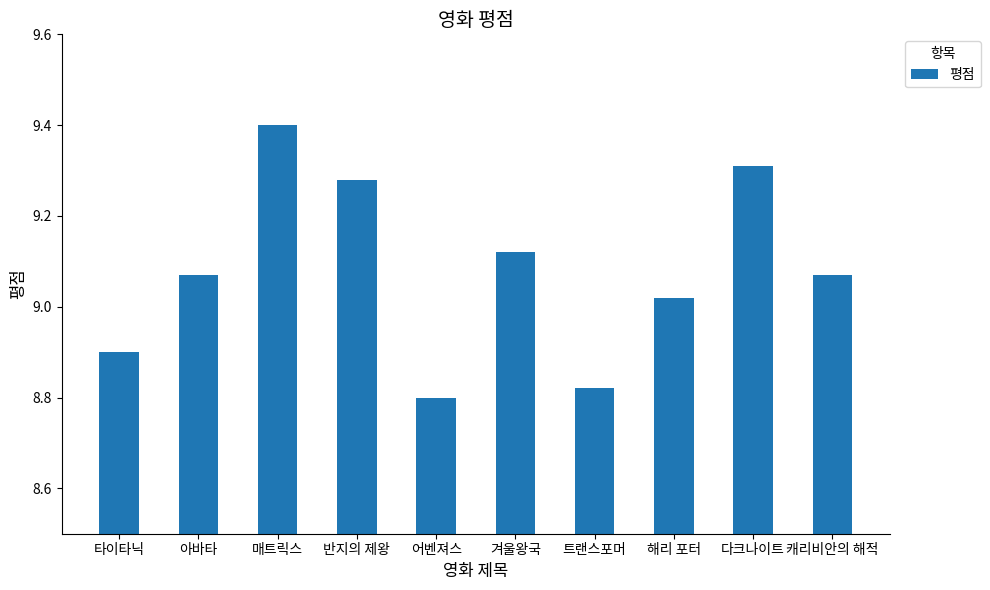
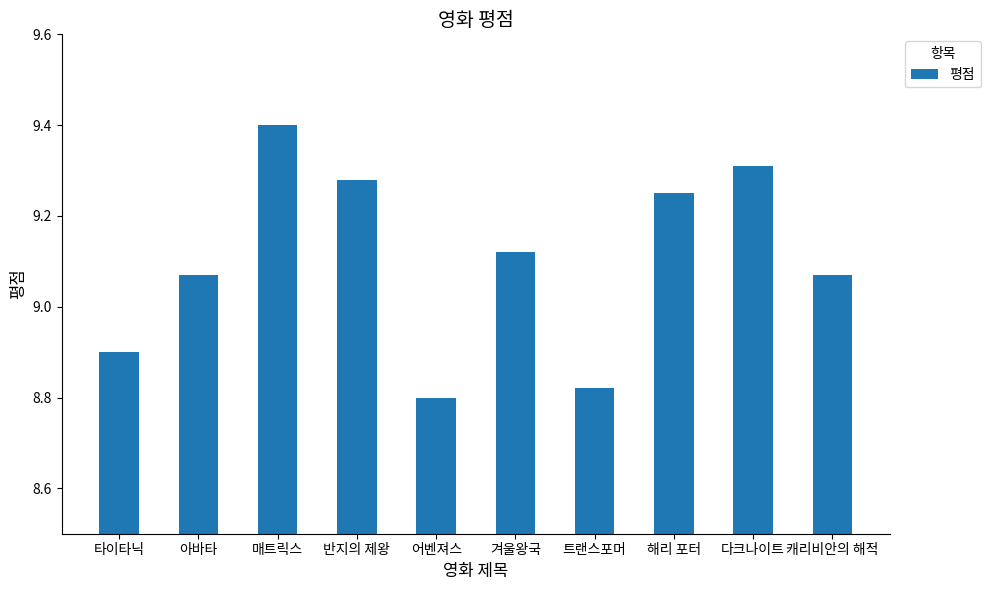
  {
    "타이타닉": 8.90,
    "아바타": 9.07,
    "매트릭스": 9.40,
    "반지의 제왕": 9.28,
    "어벤져스": 8.80,
    "겨울왕국": 9.12,
    "트랜스포머": 8.82,
-   "해리 포터": 9.02,
+   "해리 포터": 9.25,
    "다크나이트": 9.31,
    "캐리비안의 해적": 9.07
  }
